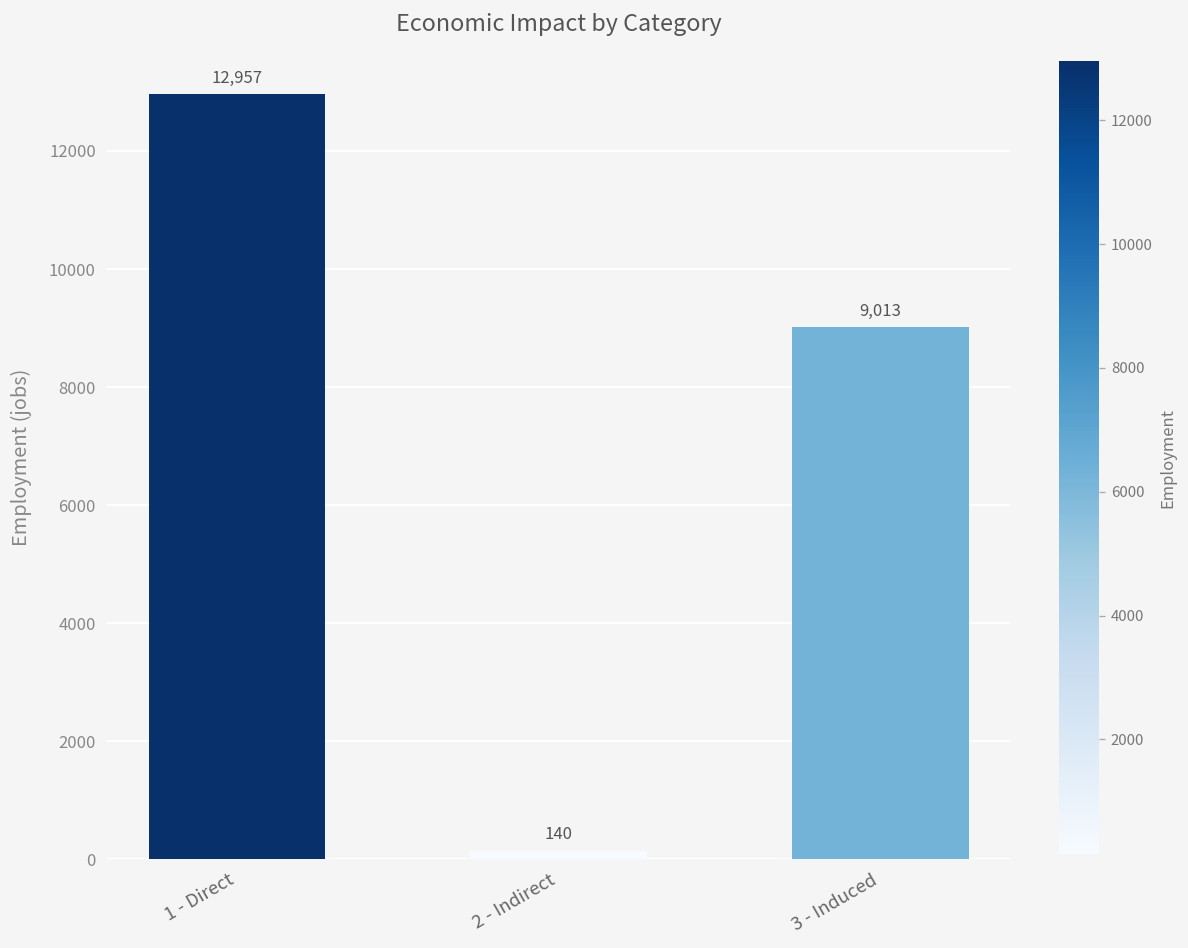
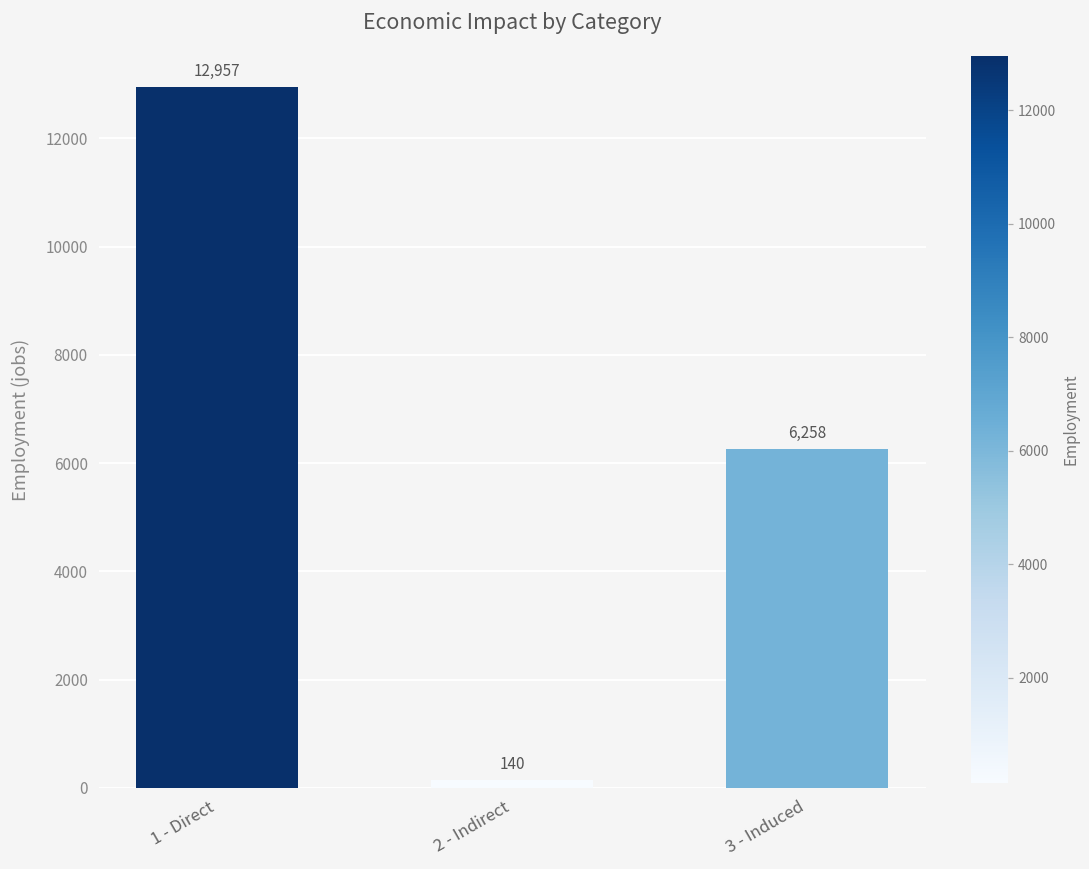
  {
    "1 - Direct": "12,957",
    "2 - Indirect": "140",
-   "3 - Induced": "9,013"
+   "3 - Induced": "6,258"
  }
